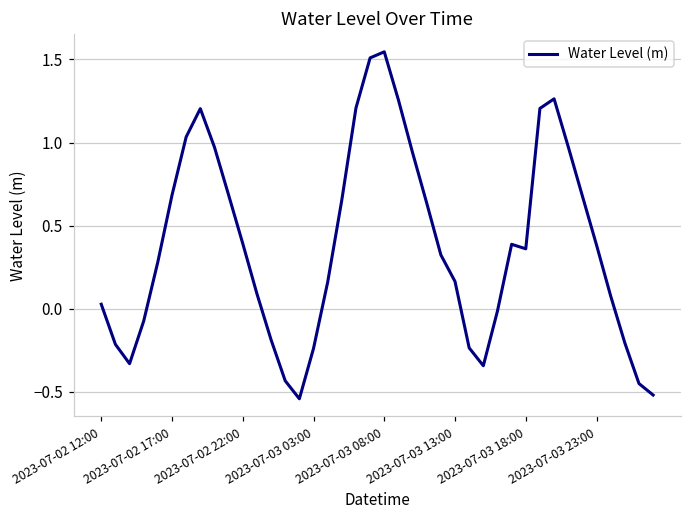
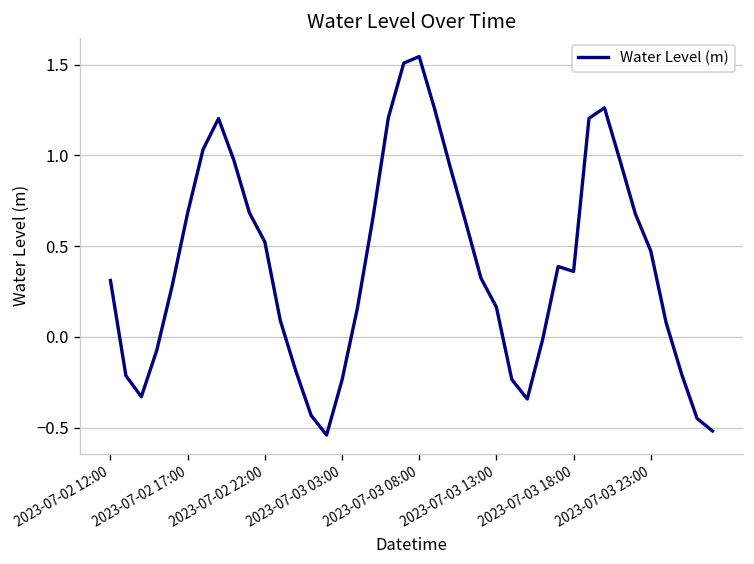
  {
-   "2023-07-02 12:00": 0.03,
+   "2023-07-02 12:00": 0.31,
    "2023-07-02 17:00": 0.68,
-   "2023-07-02 22:00": 0.39,
+   "2023-07-02 22:00": 0.52,
    "2023-07-03 03:00": -0.24,
    "2023-07-03 08:00": 1.55,
    "2023-07-03 13:00": 0.16,
    "2023-07-03 18:00": 0.36,
-   "2023-07-03 23:00": 0.38
+   "2023-07-03 23:00": 0.47
  }
